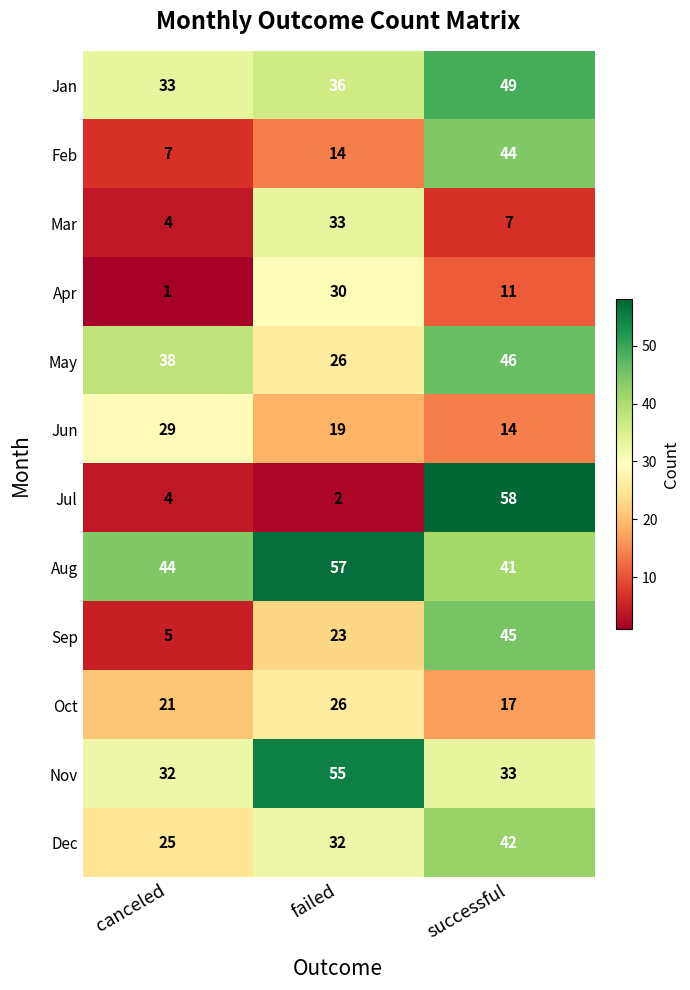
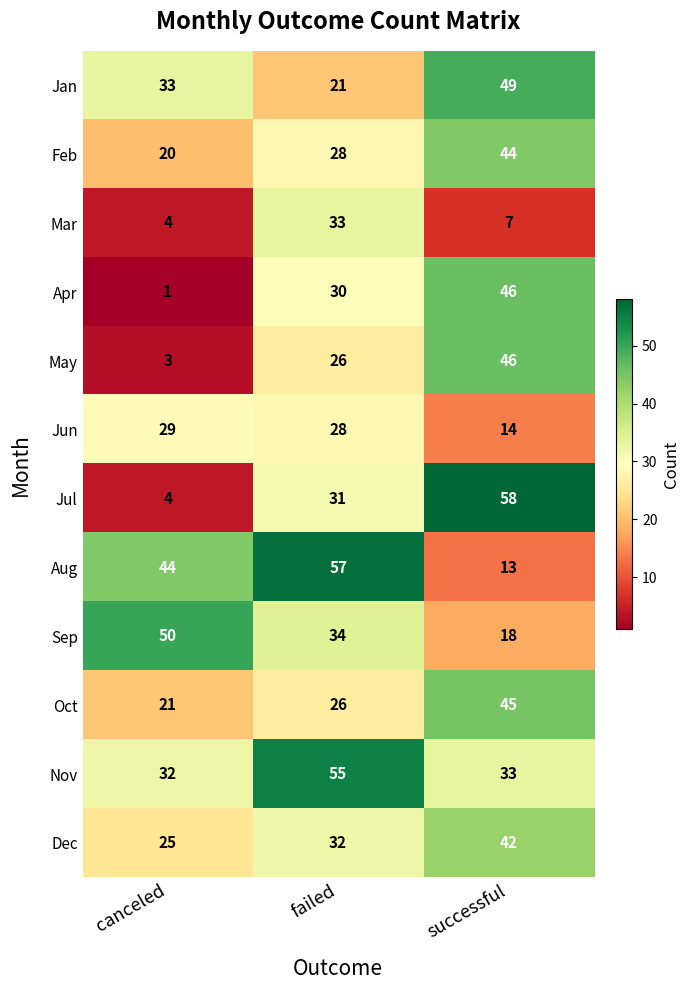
  {
    "Jan": {
      "canceled": 33,
-     "failed": 36,
+     "failed": 21,
      "successful": 49
    },
    "Feb": {
-     "canceled": 7,
-     "failed": 14,
+     "canceled": 20,
+     "failed": 28,
      "successful": 44
    },
    "Mar": {
      "canceled": 4,
      "failed": 33,
      "successful": 7
    },
    "Apr": {
      "canceled": 1,
      "failed": 30,
-     "successful": 11
+     "successful": 46
    },
    "May": {
-     "canceled": 38,
+     "canceled": 3,
      "failed": 26,
      "successful": 46
    },
    "Jun": {
      "canceled": 29,
-     "failed": 19,
+     "failed": 28,
      "successful": 14
    },
    "Jul": {
      "canceled": 4,
-     "failed": 2,
+     "failed": 31,
      "successful": 58
    },
    "Aug": {
      "canceled": 44,
      "failed": 57,
-     "successful": 41
+     "successful": 13
    },
    "Sep": {
-     "canceled": 5,
-     "failed": 23,
-     "successful": 45
+     "canceled": 50,
+     "failed": 34,
+     "successful": 18
    },
    "Oct": {
      "canceled": 21,
      "failed": 26,
-     "successful": 17
+     "successful": 45
    },
    "Nov": {
      "canceled": 32,
      "failed": 55,
      "successful": 33
    },
    "Dec": {
      "canceled": 25,
      "failed": 32,
      "successful": 42
    }
  }
